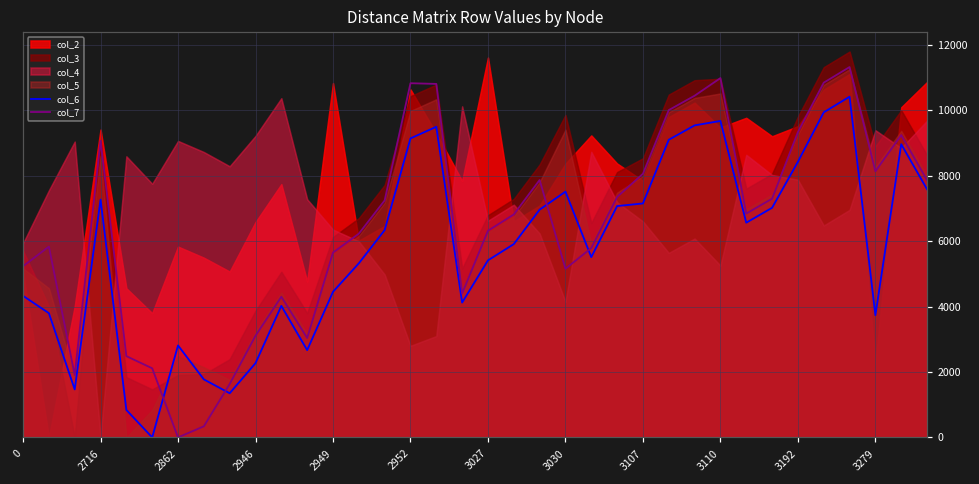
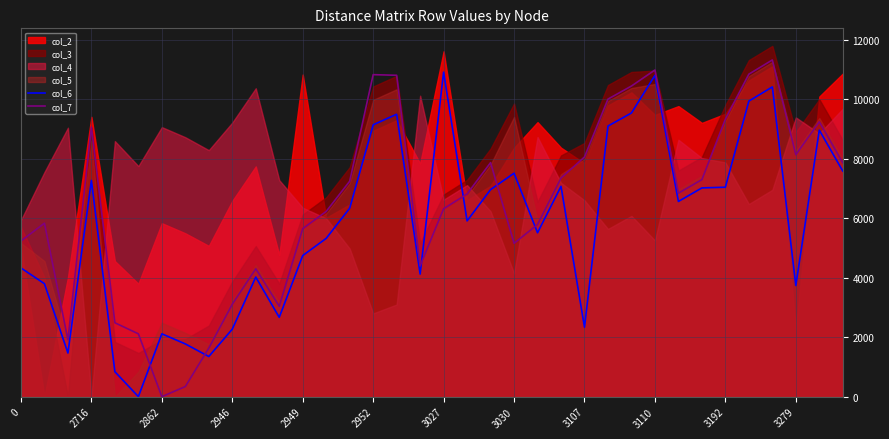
  {
    "col_6": {
      "0": 4300,
      "2716": 7300,
-     "2862": 2800,
+     "2862": 2100,
      "2946": 2300,
-     "2949": 4500,
+     "2949": 4700,
      "2952": 9100,
-     "3027": 5400,
+     "3027": 10900,
      "3030": 7500,
-     "3107": 7200,
-     "3110": 9700,
-     "3192": 8400,
+     "3107": 2300,
+     "3110": 10800,
+     "3192": 7000,
      "3279": 3700
    },
    "col_2": {
      "0": 5000,
      "2716": 9400,
      "2862": 5800,
      "2946": 6600,
      "2949": 10800,
-     "2952": 10600,
+     "2952": 8900,
      "3027": 11600,
      "3030": 8400,
      "3107": 7800,
      "3110": 9500,
      "3192": 9500,
      "3279": 2200
    },
    "col_7": {
      "2862": 0,
      "2946": 3100,
      "2952": 10800,
      "3030": 5200,
      "3279": 8100
    }
  }
